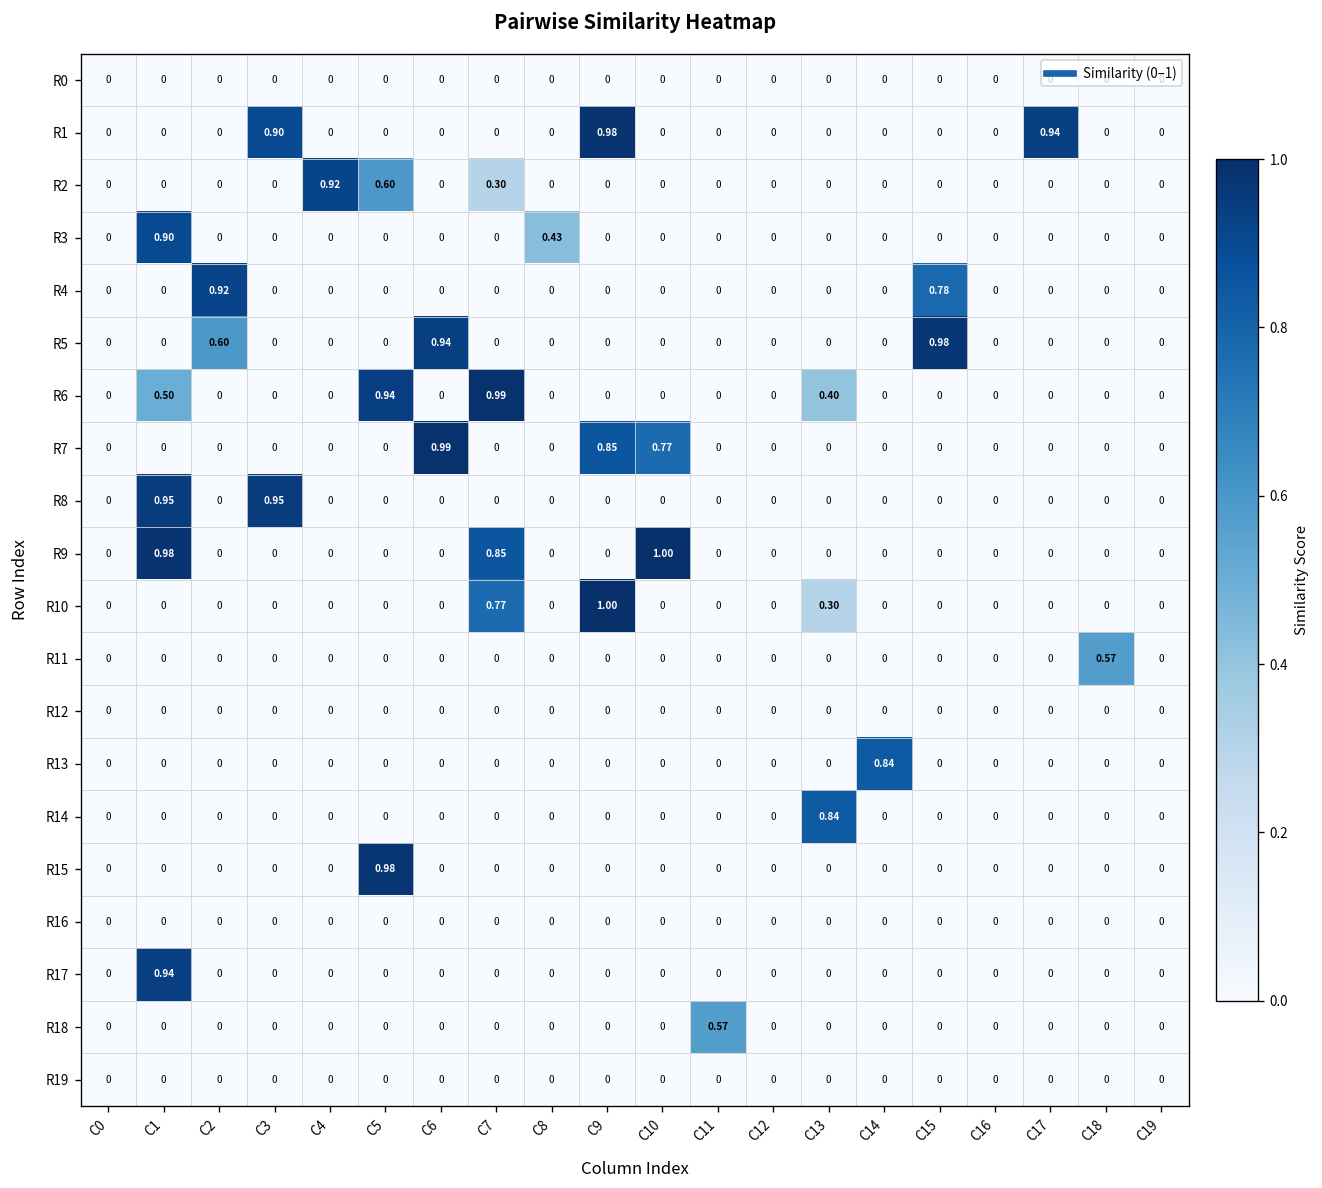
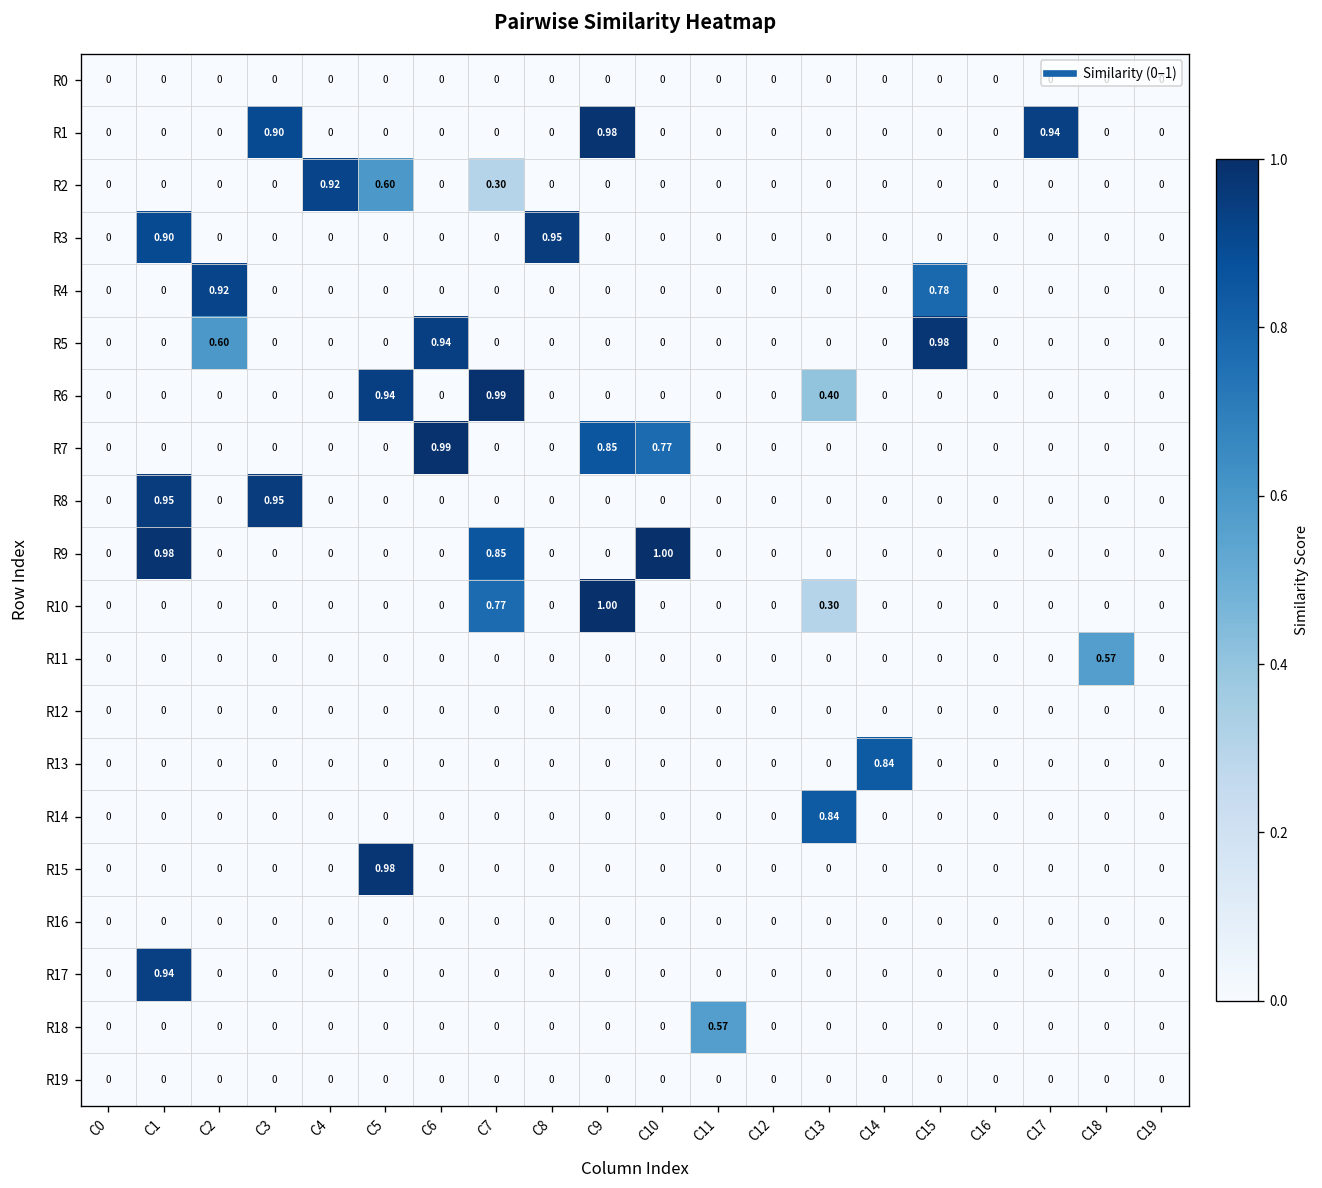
  {
    "R3": {
      "C0": 0,
      "C1": 0.90,
      "C2": 0,
      "C3": 0,
      "C4": 0,
      "C5": 0,
      "C6": 0,
      "C7": 0,
-     "C8": 0.43,
+     "C8": 0.95,
      "C9": 0,
      "C10": 0,
      "C11": 0,
      "C12": 0,
      "C13": 0,
      "C14": 0,
      "C15": 0,
      "C16": 0,
      "C17": 0,
      "C18": 0,
      "C19": 0
    },
    "R6": {
      "C0": 0,
-     "C1": 0.50,
+     "C1": 0,
      "C2": 0,
      "C3": 0,
      "C4": 0,
      "C5": 0.94,
      "C6": 0,
      "C7": 0.99,
      "C8": 0,
      "C9": 0,
      "C10": 0,
      "C11": 0,
      "C12": 0,
      "C13": 0.40,
      "C14": 0,
      "C15": 0,
      "C16": 0,
      "C17": 0,
      "C18": 0,
      "C19": 0
    }
  }
